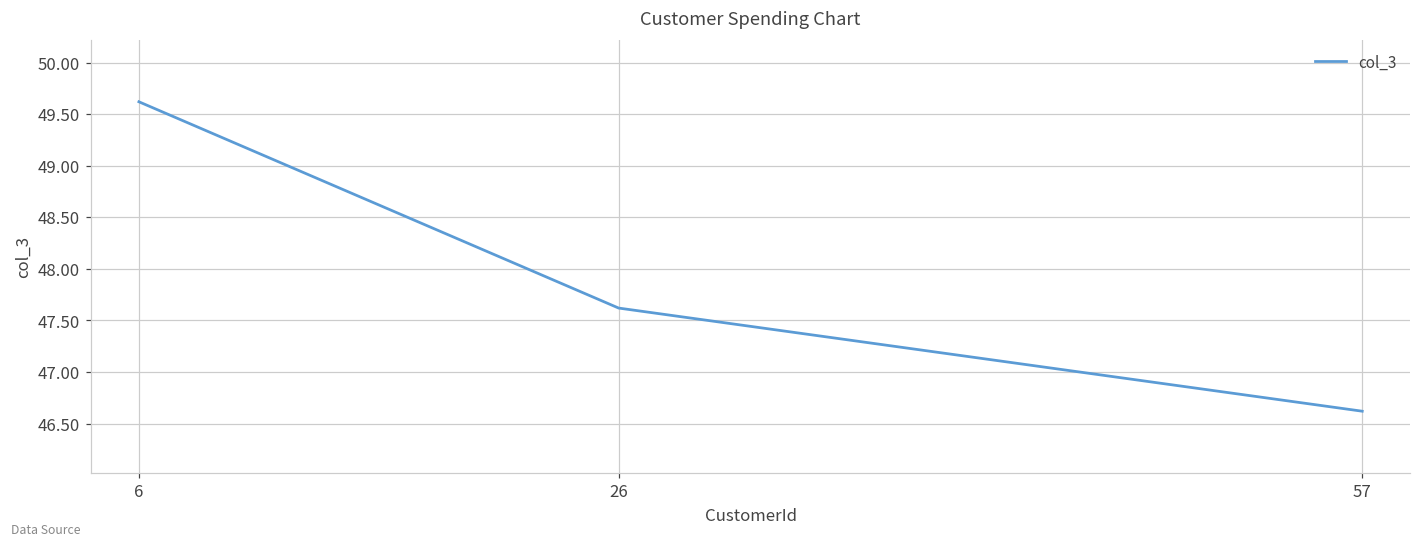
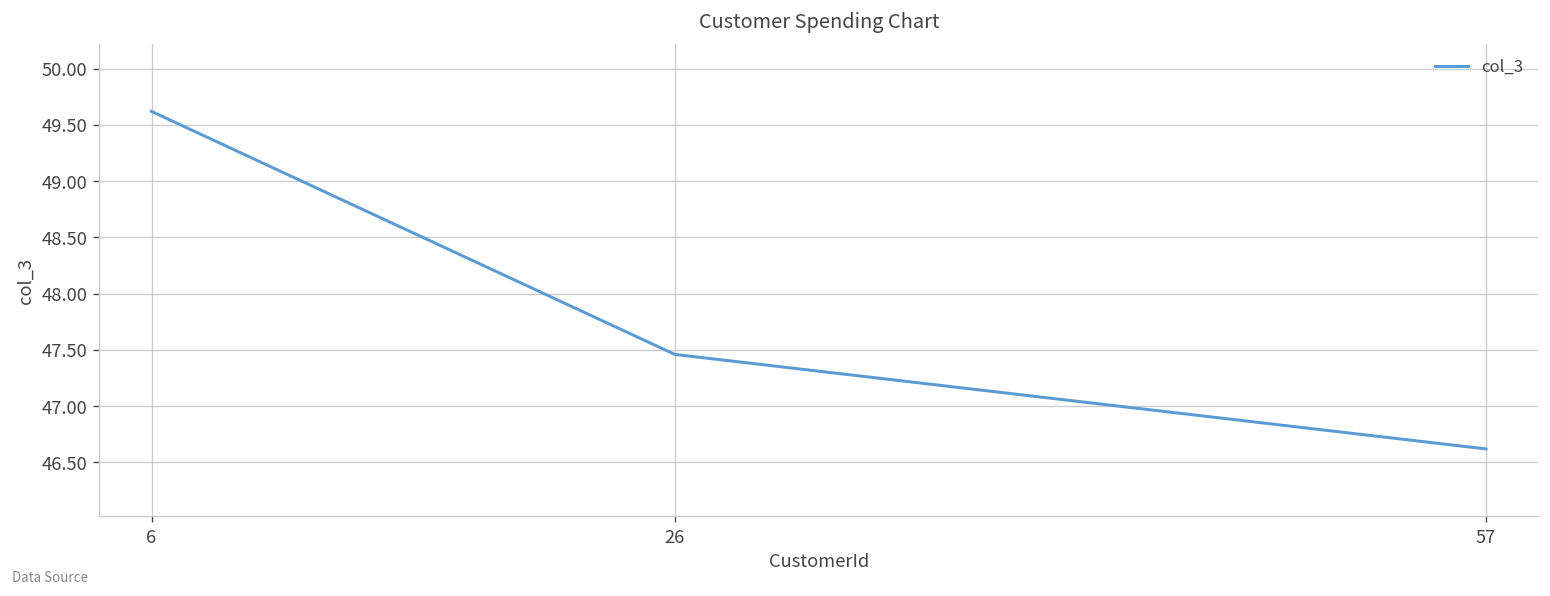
  {
    "6": 49.6,
-   "26": 47.6,
+   "26": 47.5,
    "57": 46.6
  }
